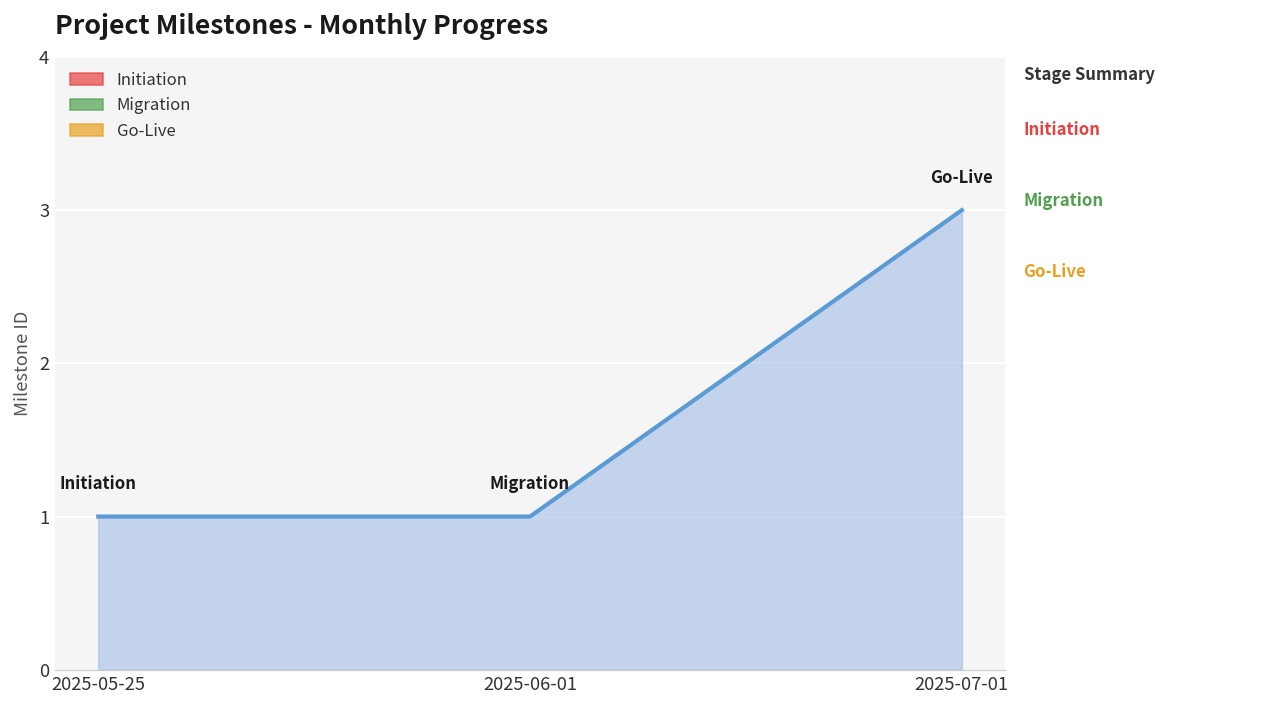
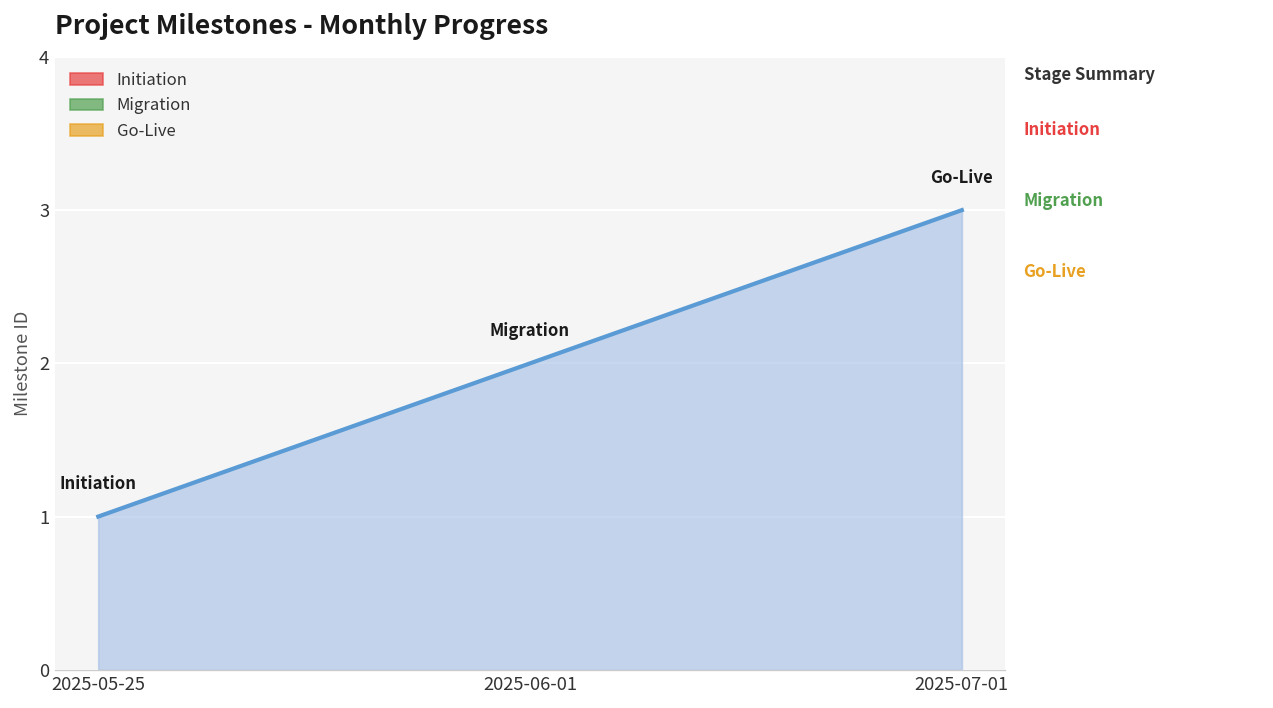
  {
    "2025-05-25": 1,
-   "2025-06-01": 1,
+   "2025-06-01": 2,
    "2025-07-01": 3
  }
